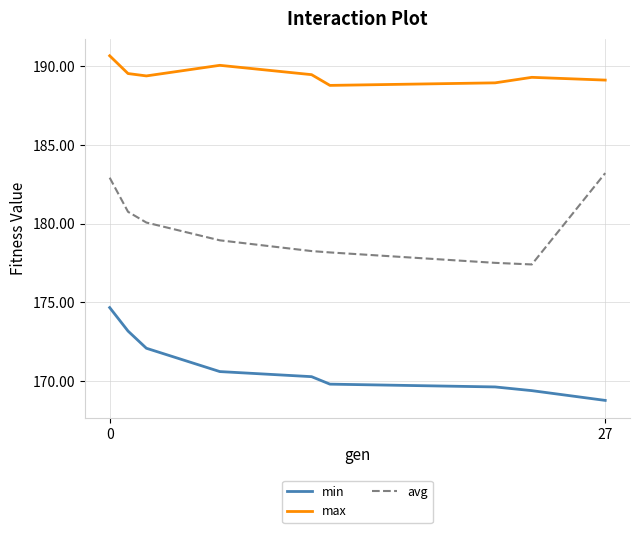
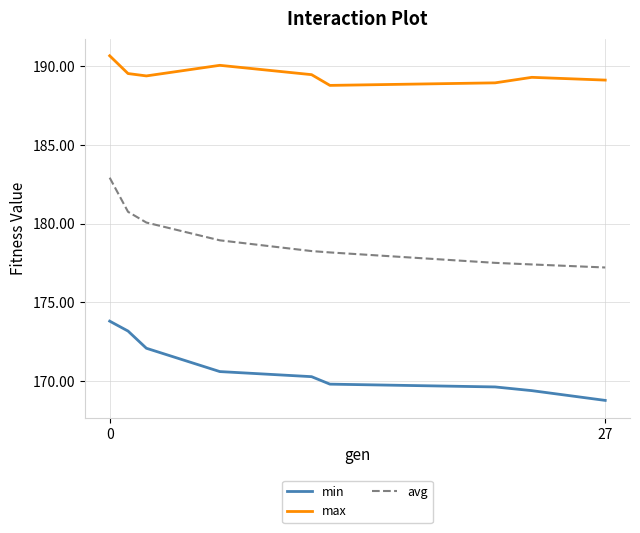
  {
    "min": {
-     "0": 174.7,
+     "0": 173.8,
      "27": 168.8
    },
    "max": {
      "0": 190.6,
      "27": 189.1
    },
    "avg": {
      "0": 182.9,
-     "27": 183.2
+     "27": 177.2
    }
  }
